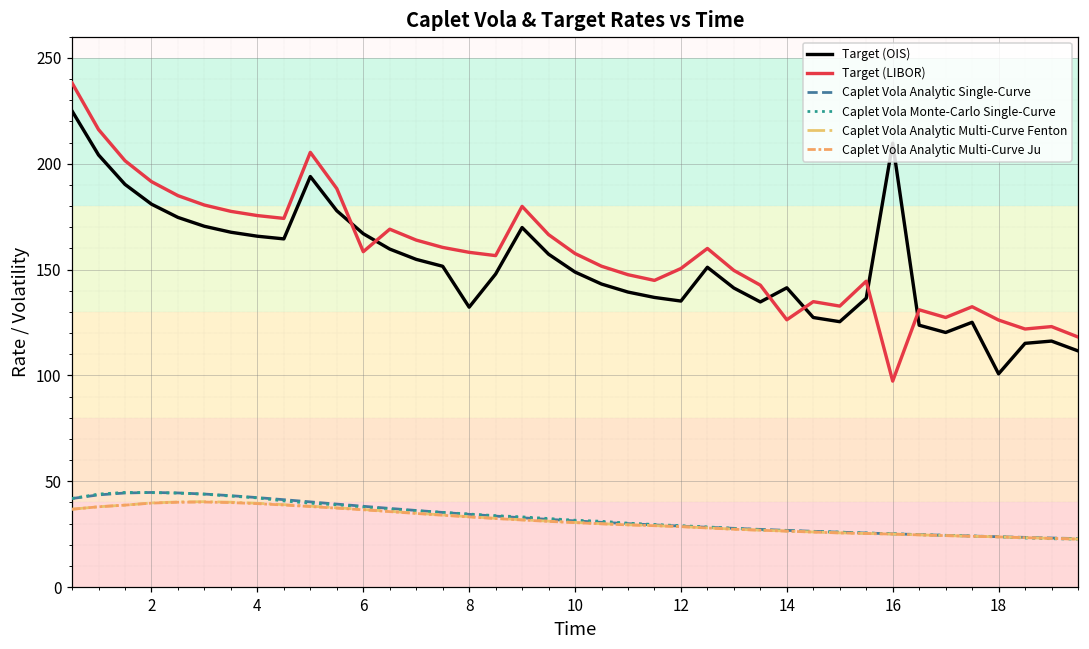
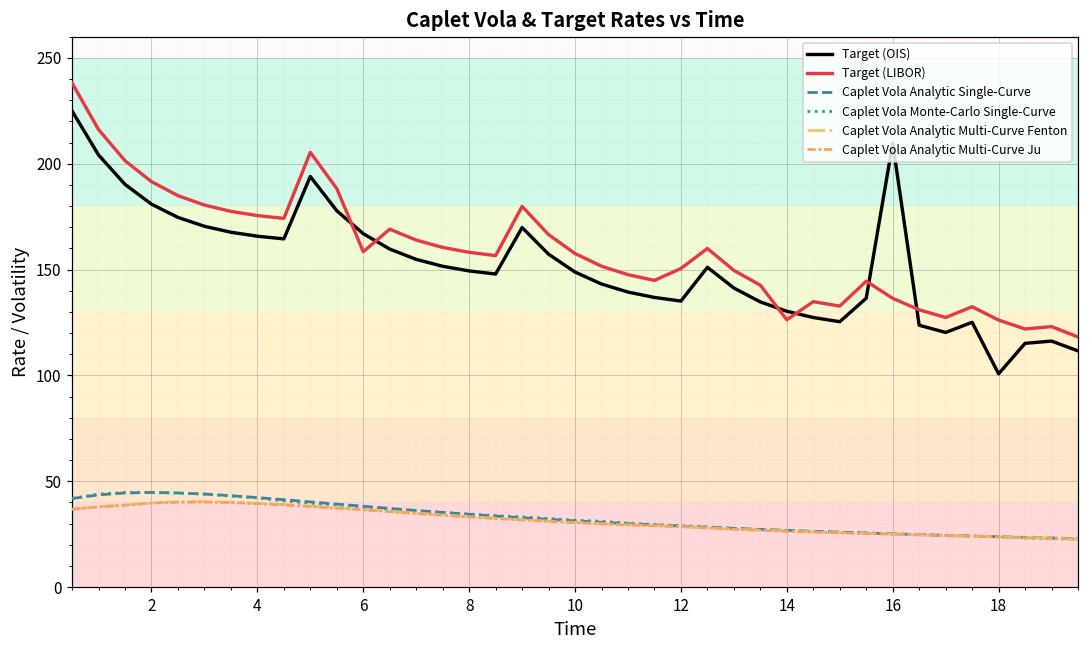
  {
    "Target (OIS)": {
      "2": 181,
      "4": 166,
      "6": 167,
-     "8": 132,
+     "8": 149,
      "10": 149,
      "12": 135,
-     "14": 141,
+     "14": 130,
      "18": 101
    },
    "Target (LIBOR)": {
      "2": 192,
      "4": 175,
      "6": 158,
      "8": 158,
      "10": 158,
      "12": 150,
      "14": 126,
-     "16": 97,
+     "16": 136,
      "18": 126
    }
  }
